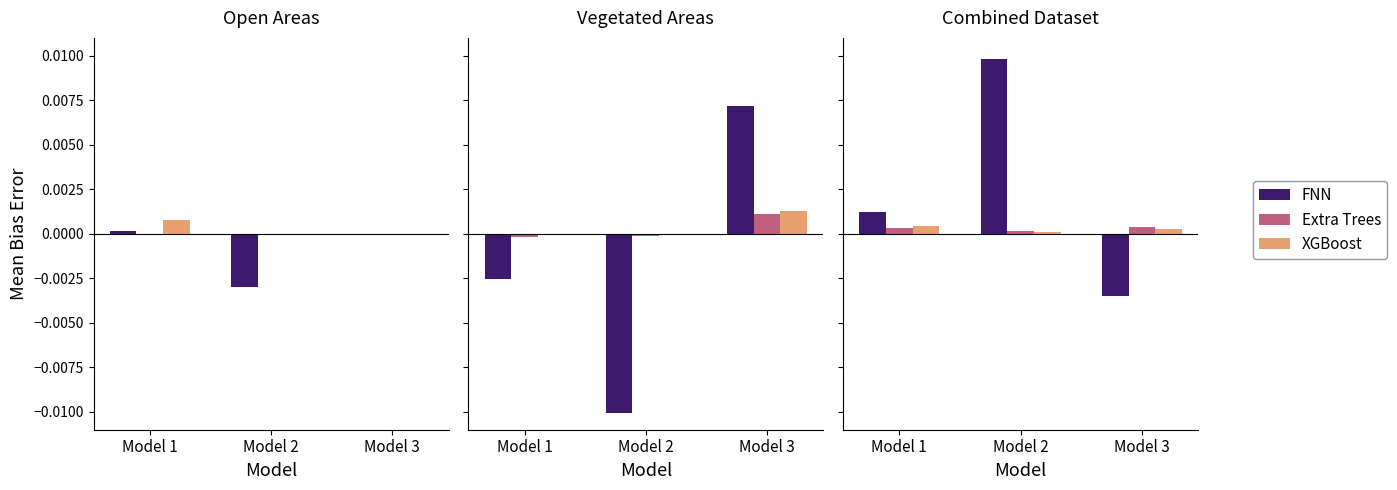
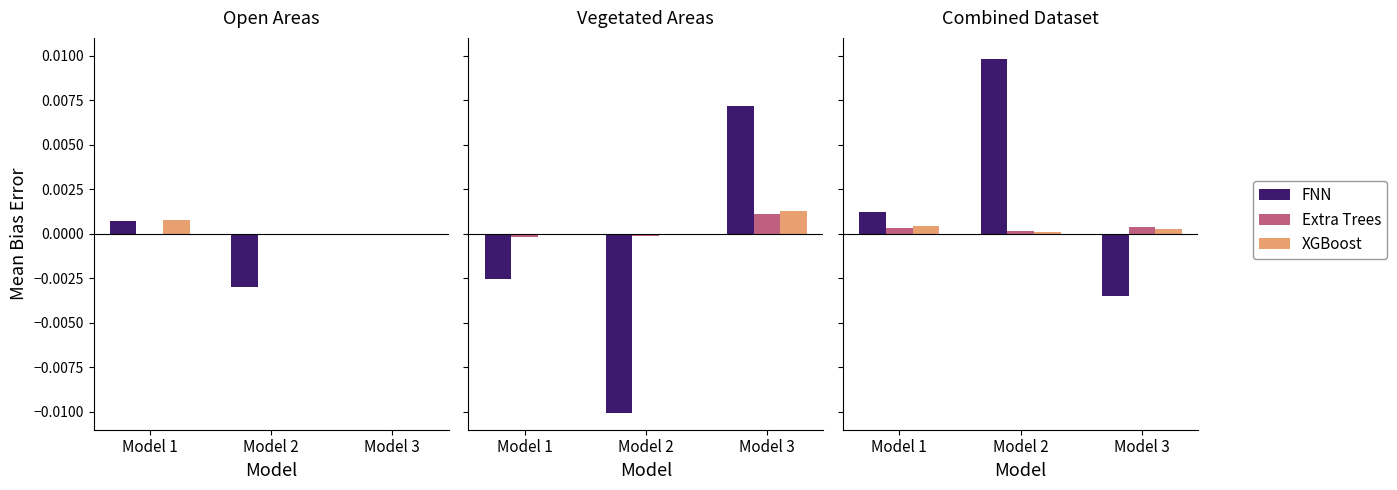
  {
    "Open Areas": {
      "FNN": {
-       "Model 1": 0.0001,
+       "Model 1": 0.0007,
        "Model 2": -0.0030
      },
      "XGBoost": {
        "Model 1": 0.0008
      }
    }
  }
